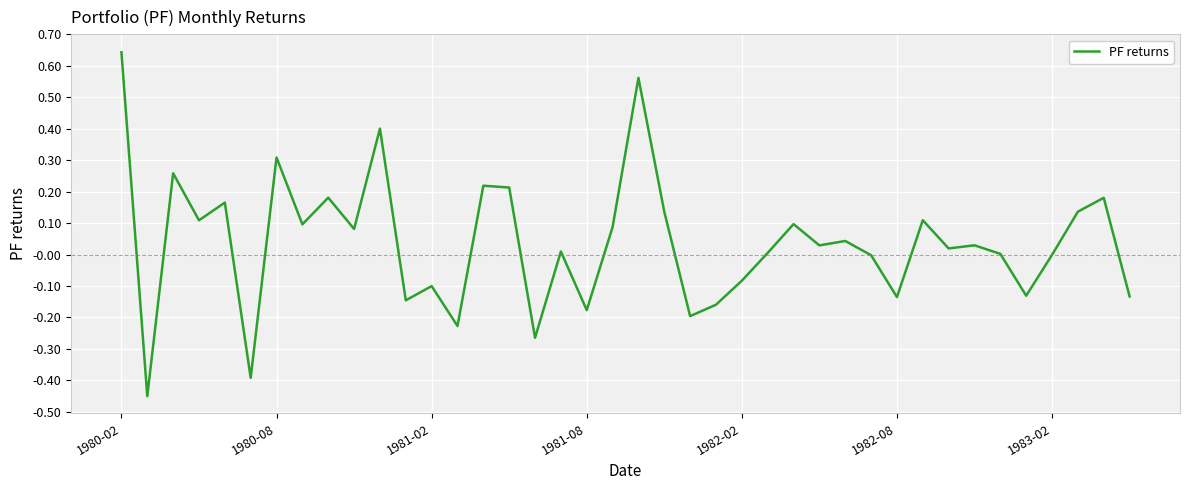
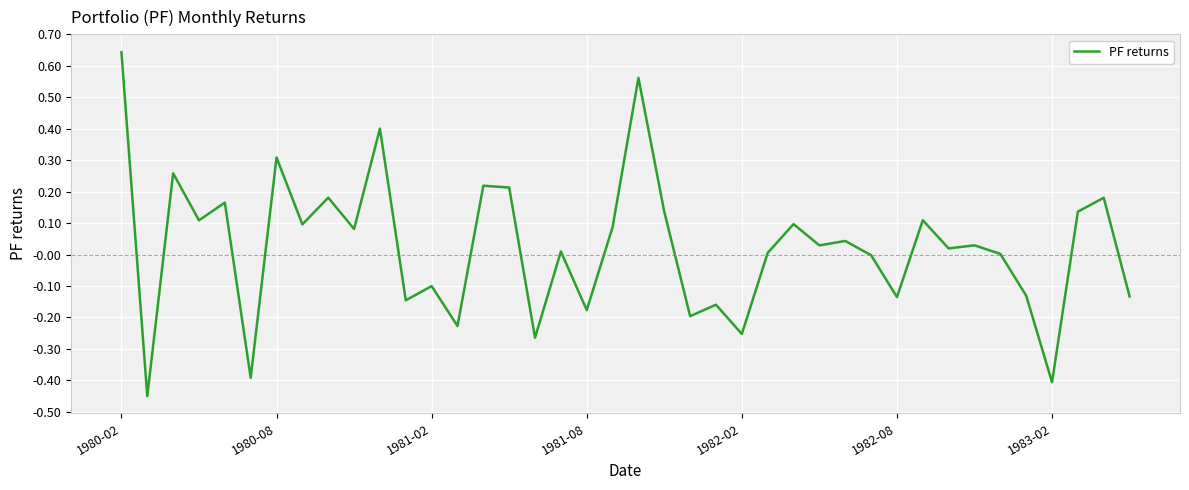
  {
    "1980-02": 0.64,
    "1980-08": 0.31,
    "1981-02": -0.10,
    "1981-08": -0.18,
-   "1982-02": -0.08,
+   "1982-02": -0.25,
    "1982-08": -0.14,
-   "1983-02": 0.00
+   "1983-02": -0.41
  }
